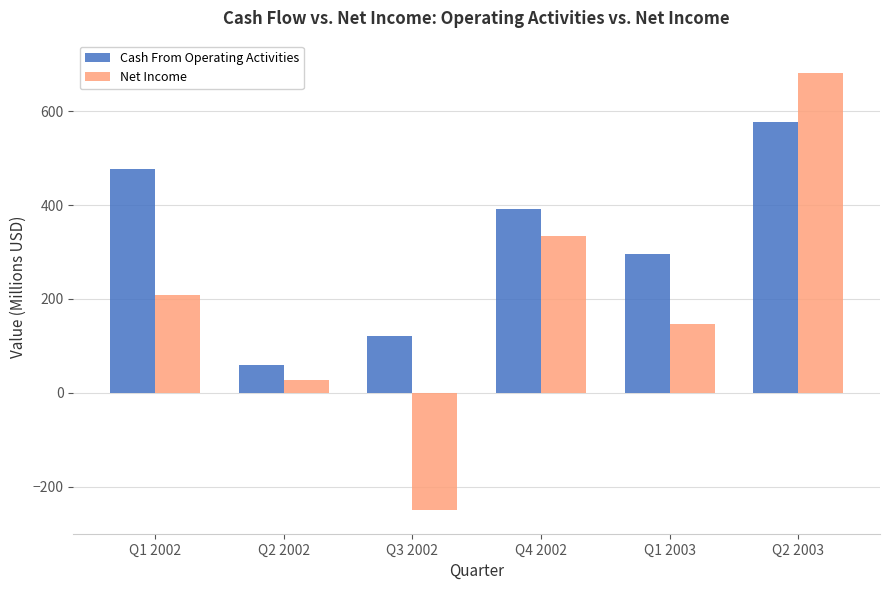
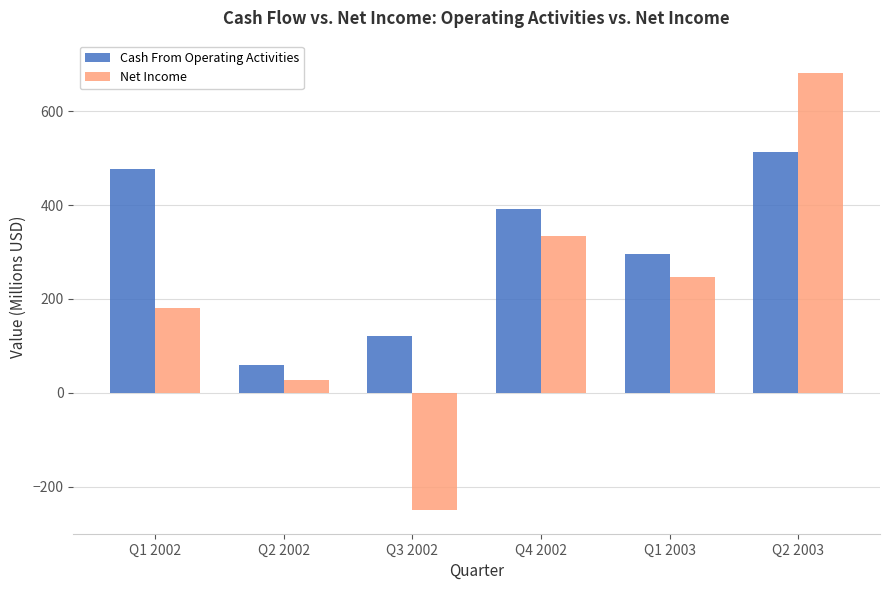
  {
    "Cash From Operating Activities": {
      "Q1 2002": 480,
      "Q2 2002": 60,
      "Q3 2002": 120,
      "Q4 2002": 390,
      "Q1 2003": 300,
-     "Q2 2003": 580
+     "Q2 2003": 510
    },
    "Net Income": {
-     "Q1 2002": 210,
+     "Q1 2002": 180,
      "Q2 2002": 30,
      "Q3 2002": -250,
      "Q4 2002": 330,
-     "Q1 2003": 150,
+     "Q1 2003": 250,
      "Q2 2003": 680
    }
  }
